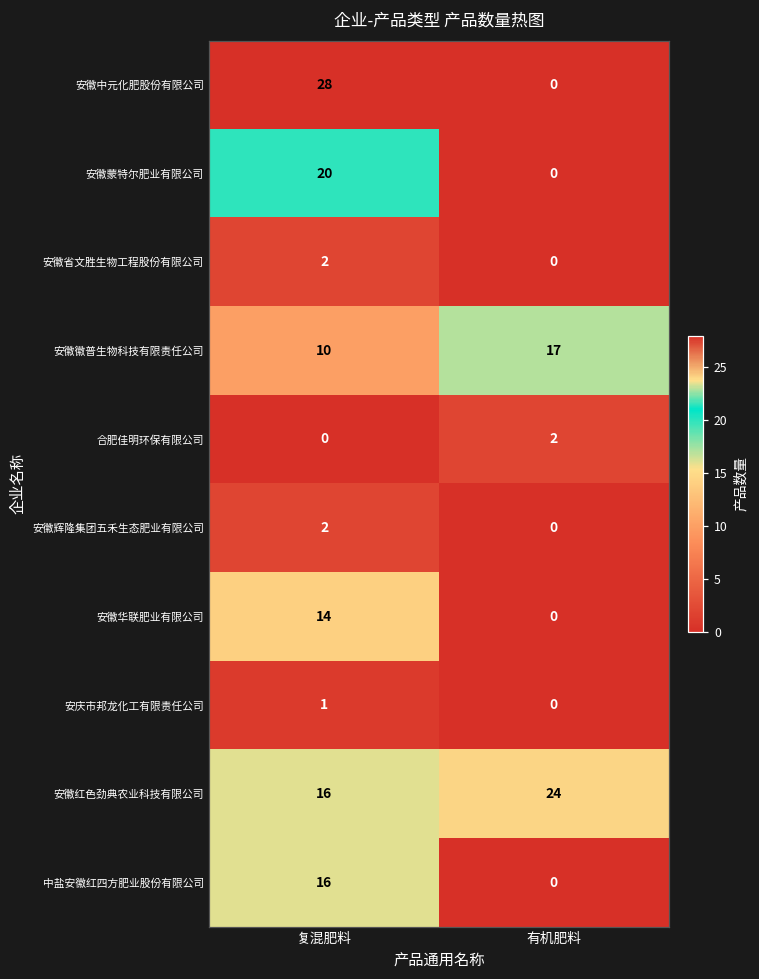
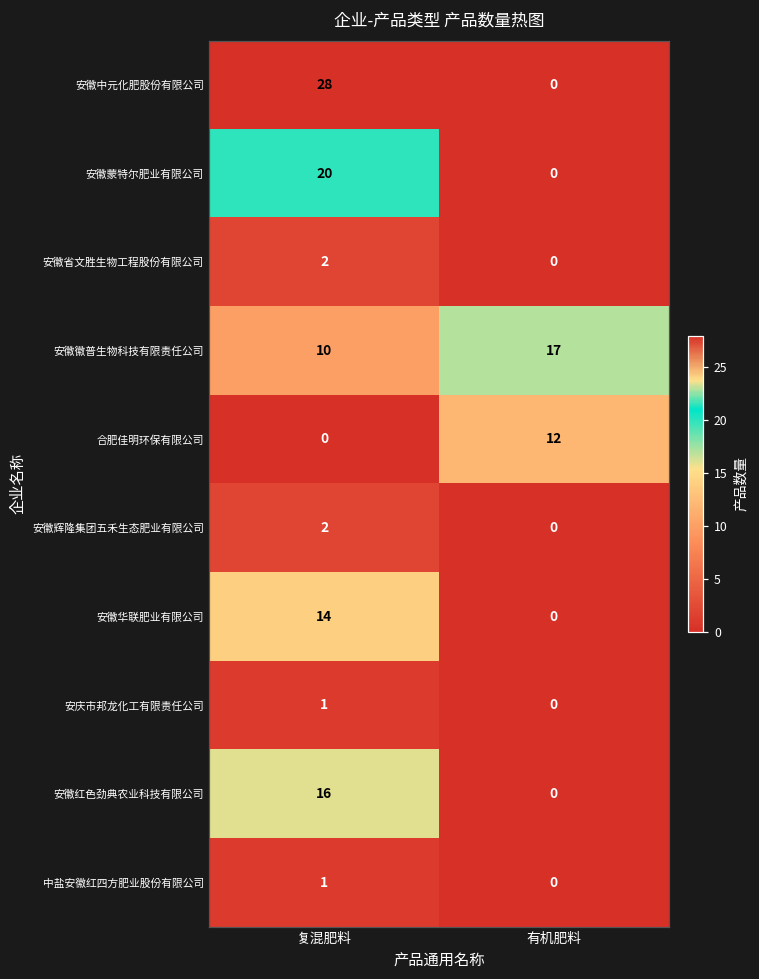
  {
    "安徽中元化肥股份有限公司": {
      "复混肥料": 28,
      "有机肥料": 0
    },
    "安徽蒙特尔肥业有限公司": {
      "复混肥料": 20,
      "有机肥料": 0
    },
    "安徽省文胜生物工程股份有限公司": {
      "复混肥料": 2,
      "有机肥料": 0
    },
    "安徽徽普生物科技有限责任公司": {
      "复混肥料": 10,
      "有机肥料": 17
    },
    "合肥佳明环保有限公司": {
      "复混肥料": 0,
-     "有机肥料": 2
+     "有机肥料": 12
    },
    "安徽辉隆集团五禾生态肥业有限公司": {
      "复混肥料": 2,
      "有机肥料": 0
    },
    "安徽华联肥业有限公司": {
      "复混肥料": 14,
      "有机肥料": 0
    },
    "安庆市邦龙化工有限责任公司": {
      "复混肥料": 1,
      "有机肥料": 0
    },
    "安徽红色劲典农业科技有限公司": {
      "复混肥料": 16,
-     "有机肥料": 24
+     "有机肥料": 0
    },
    "中盐安徽红四方肥业股份有限公司": {
-     "复混肥料": 16,
+     "复混肥料": 1,
      "有机肥料": 0
    }
  }
